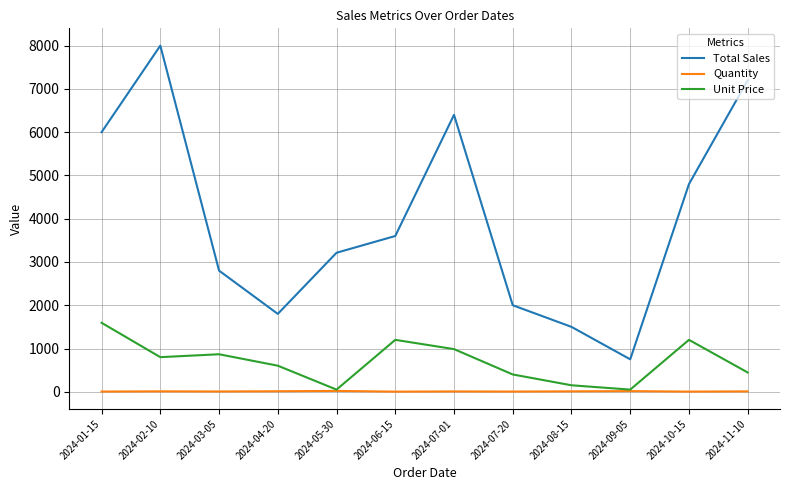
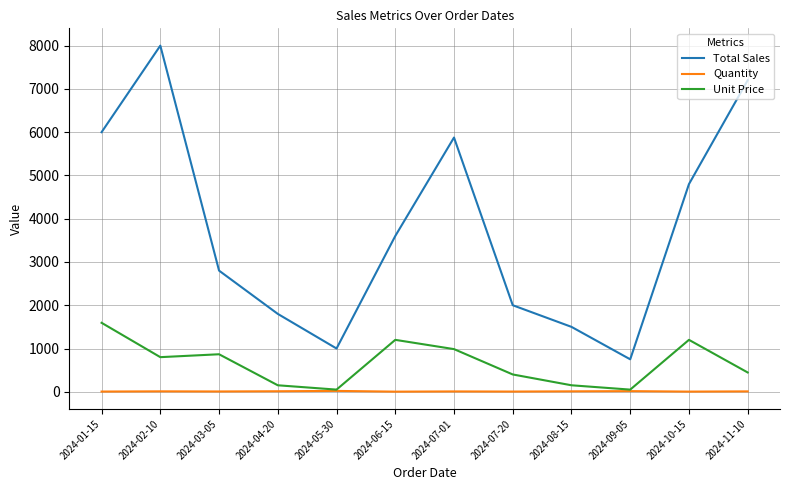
  {
    "Total Sales": {
      "2024-01-15": 6000,
      "2024-02-10": 8000,
      "2024-03-05": 2800,
      "2024-04-20": 1800,
-     "2024-05-30": 3200,
+     "2024-05-30": 1000,
      "2024-06-15": 3600,
-     "2024-07-01": 6400,
+     "2024-07-01": 5900,
      "2024-07-20": 2000,
      "2024-08-15": 1500,
      "2024-09-05": 800,
      "2024-10-15": 4800
    },
    "Quantity": {
      "2024-01-15": 0,
      "2024-02-10": 0,
      "2024-03-05": 0,
      "2024-04-20": 0,
      "2024-06-15": 0,
      "2024-07-01": 0,
      "2024-07-20": 0,
      "2024-08-15": 0,
      "2024-10-15": 0,
      "2024-11-10": 0
    },
    "Unit Price": {
      "2024-01-15": 1600,
      "2024-02-10": 800,
      "2024-03-05": 900,
-     "2024-04-20": 600,
+     "2024-04-20": 200,
      "2024-06-15": 1200,
      "2024-07-01": 1000,
      "2024-07-20": 400,
      "2024-08-15": 200,
      "2024-10-15": 1200,
      "2024-11-10": 400
    }
  }
